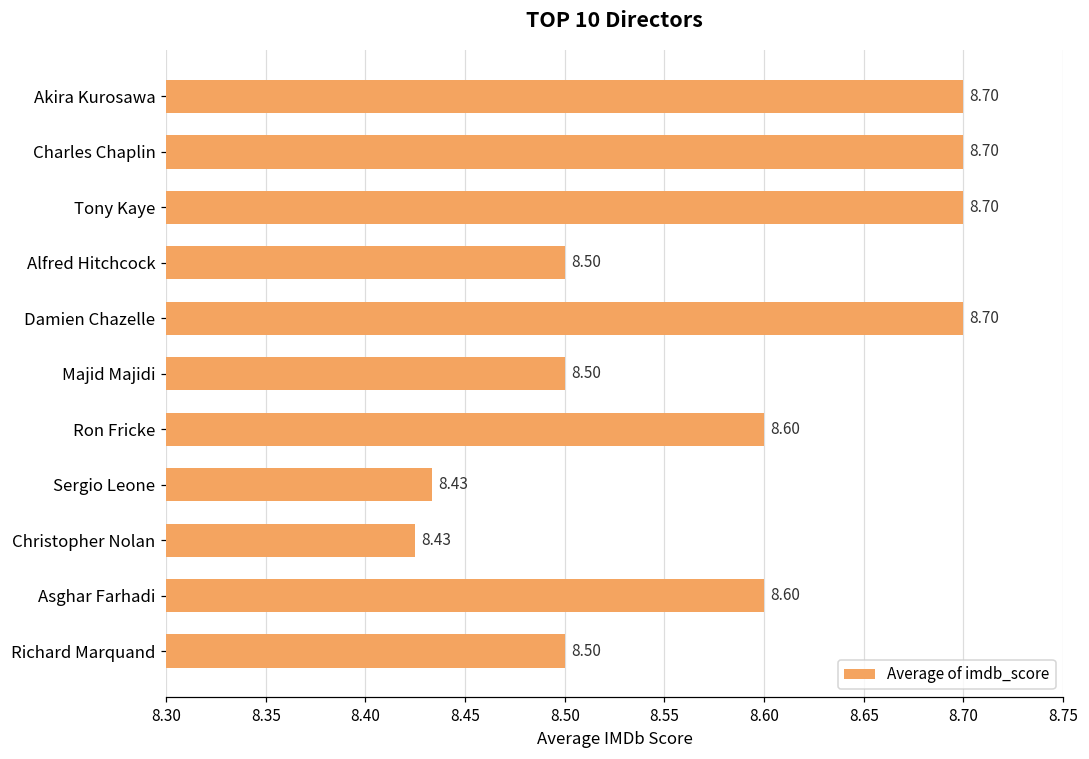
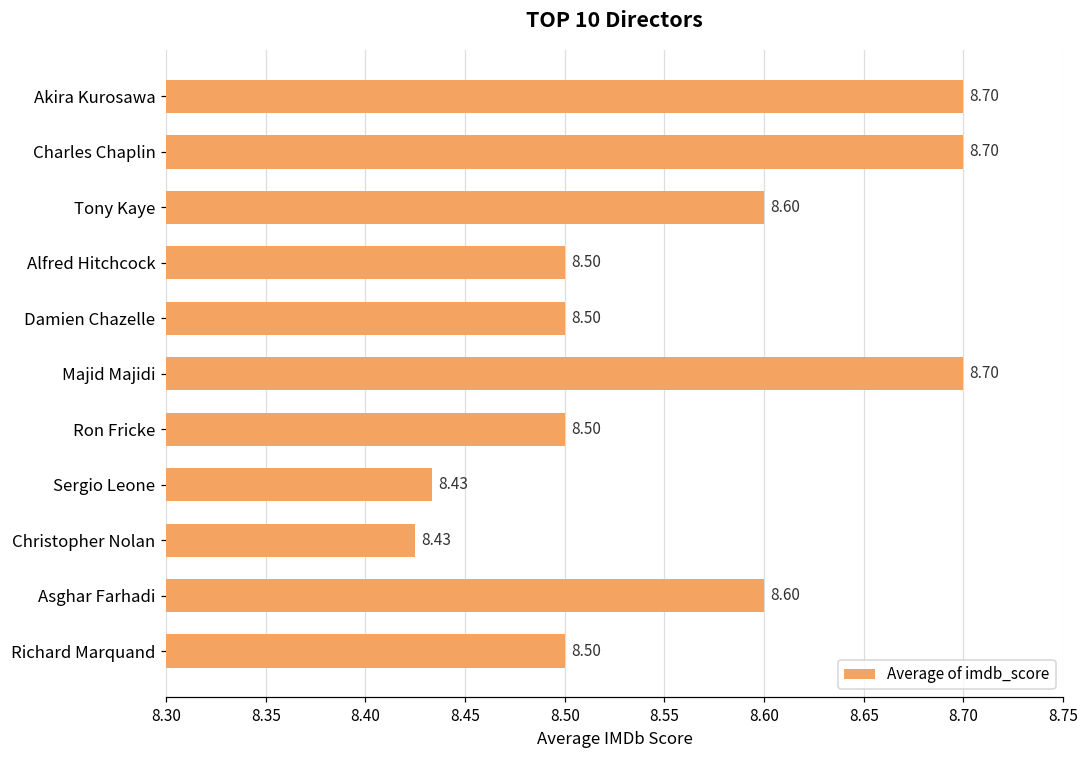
  {
    "Akira Kurosawa": 8.70,
    "Charles Chaplin": 8.70,
-   "Tony Kaye": 8.70,
+   "Tony Kaye": 8.60,
    "Alfred Hitchcock": 8.50,
-   "Damien Chazelle": 8.70,
-   "Majid Majidi": 8.50,
-   "Ron Fricke": 8.60,
+   "Damien Chazelle": 8.50,
+   "Majid Majidi": 8.70,
+   "Ron Fricke": 8.50,
    "Sergio Leone": 8.43,
    "Christopher Nolan": 8.43,
    "Asghar Farhadi": 8.60,
    "Richard Marquand": 8.50
  }
